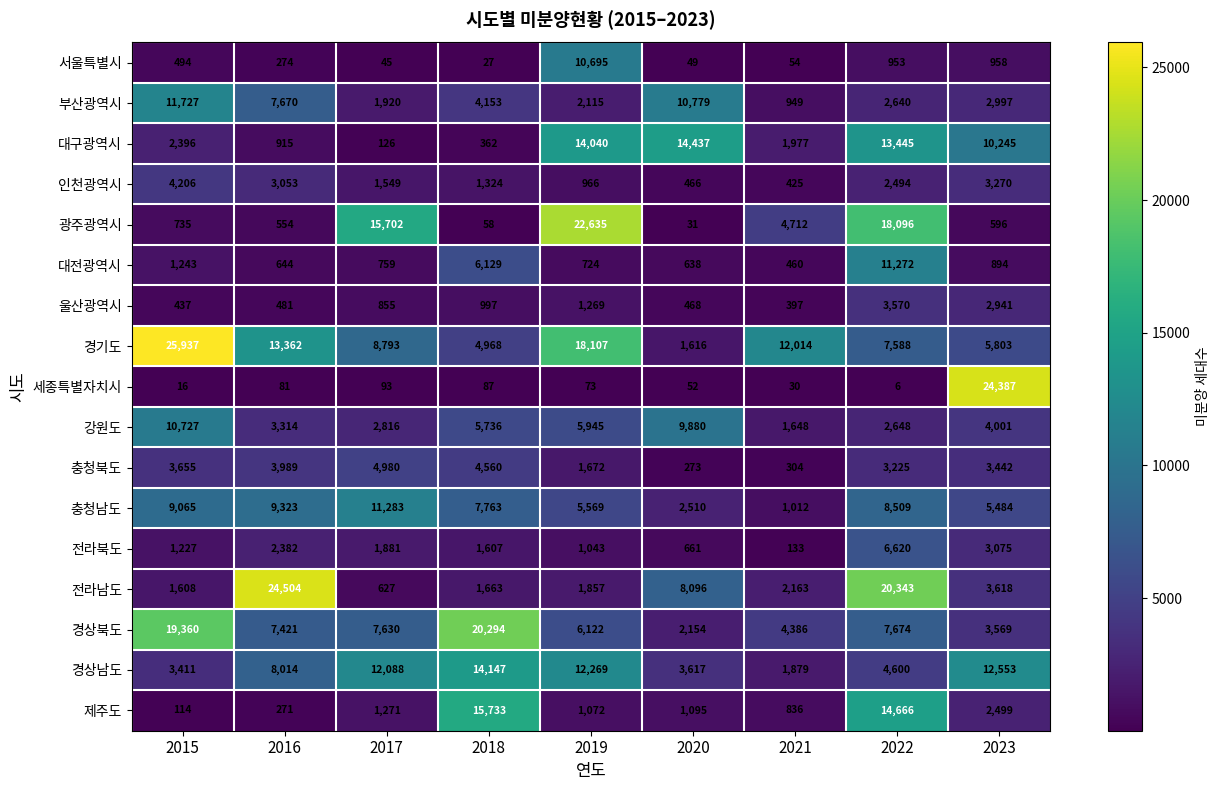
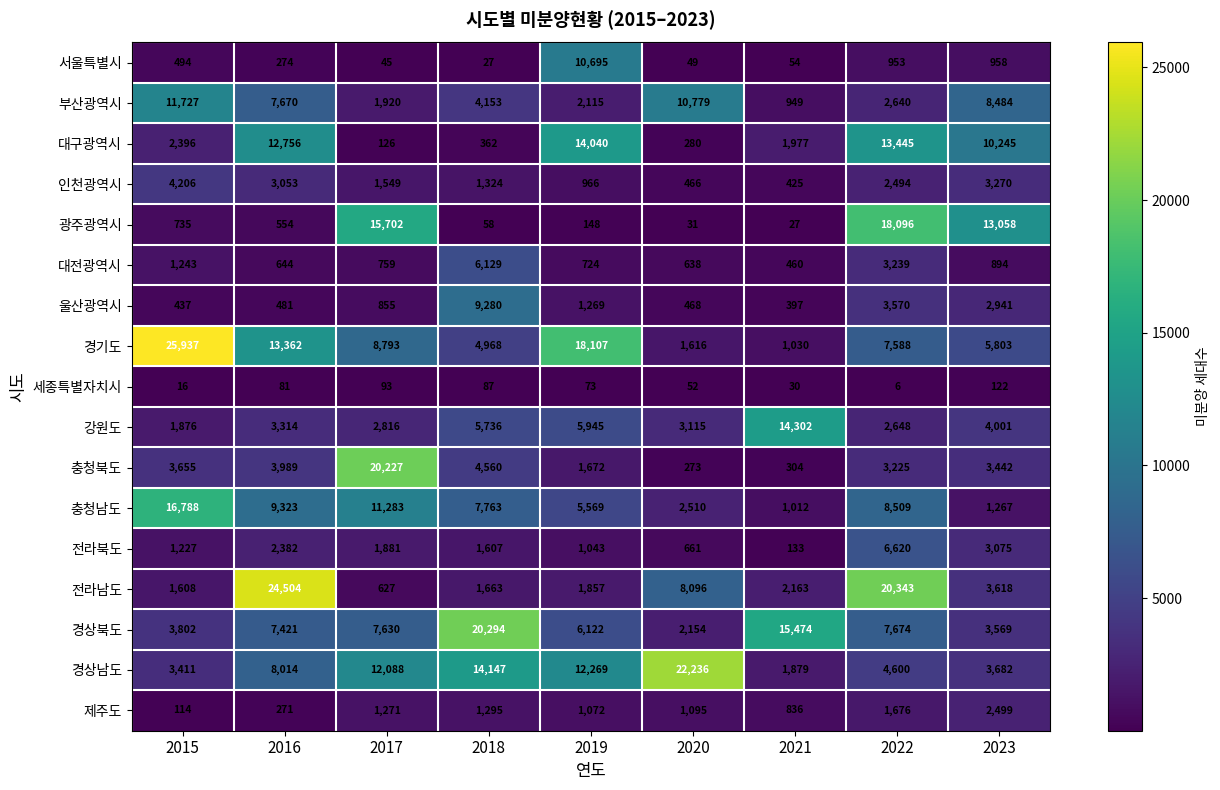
  {
    "서울특별시": {
      "2015": "494",
      "2016": "274",
      "2017": "45",
      "2018": "27",
      "2019": "10,695",
      "2020": "49",
      "2021": "54",
      "2022": "953",
      "2023": "958"
    },
    "부산광역시": {
      "2015": "11,727",
      "2016": "7,670",
      "2017": "1,920",
      "2018": "4,153",
      "2019": "2,115",
      "2020": "10,779",
      "2021": "949",
      "2022": "2,640",
-     "2023": "2,997"
+     "2023": "8,484"
    },
    "대구광역시": {
      "2015": "2,396",
-     "2016": "915",
+     "2016": "12,756",
      "2017": "126",
      "2018": "362",
      "2019": "14,040",
-     "2020": "14,437",
+     "2020": "280",
      "2021": "1,977",
      "2022": "13,445",
      "2023": "10,245"
    },
    "인천광역시": {
      "2015": "4,206",
      "2016": "3,053",
      "2017": "1,549",
      "2018": "1,324",
      "2019": "966",
      "2020": "466",
      "2021": "425",
      "2022": "2,494",
      "2023": "3,270"
    },
    "광주광역시": {
      "2015": "735",
      "2016": "554",
      "2017": "15,702",
      "2018": "58",
-     "2019": "22,635",
+     "2019": "148",
      "2020": "31",
-     "2021": "4,712",
+     "2021": "27",
      "2022": "18,096",
-     "2023": "596"
+     "2023": "13,058"
    },
    "대전광역시": {
      "2015": "1,243",
      "2016": "644",
      "2017": "759",
      "2018": "6,129",
      "2019": "724",
      "2020": "638",
      "2021": "460",
-     "2022": "11,272",
+     "2022": "3,239",
      "2023": "894"
    },
    "울산광역시": {
      "2015": "437",
      "2016": "481",
      "2017": "855",
-     "2018": "997",
+     "2018": "9,280",
      "2019": "1,269",
      "2020": "468",
      "2021": "397",
      "2022": "3,570",
      "2023": "2,941"
    },
    "경기도": {
      "2015": "25,937",
      "2016": "13,362",
      "2017": "8,793",
      "2018": "4,968",
      "2019": "18,107",
      "2020": "1,616",
-     "2021": "12,014",
+     "2021": "1,030",
      "2022": "7,588",
      "2023": "5,803"
    },
    "세종특별자치시": {
      "2015": "16",
      "2016": "81",
      "2017": "93",
      "2018": "87",
      "2019": "73",
      "2020": "52",
      "2021": "30",
      "2022": "6",
-     "2023": "24,387"
+     "2023": "122"
    },
    "강원도": {
-     "2015": "10,727",
+     "2015": "1,876",
      "2016": "3,314",
      "2017": "2,816",
      "2018": "5,736",
      "2019": "5,945",
-     "2020": "9,880",
-     "2021": "1,648",
+     "2020": "3,115",
+     "2021": "14,302",
      "2022": "2,648",
      "2023": "4,001"
    },
    "충청북도": {
      "2015": "3,655",
      "2016": "3,989",
-     "2017": "4,980",
+     "2017": "20,227",
      "2018": "4,560",
      "2019": "1,672",
      "2020": "273",
      "2021": "304",
      "2022": "3,225",
      "2023": "3,442"
    },
    "충청남도": {
-     "2015": "9,065",
+     "2015": "16,788",
      "2016": "9,323",
      "2017": "11,283",
      "2018": "7,763",
      "2019": "5,569",
      "2020": "2,510",
      "2021": "1,012",
      "2022": "8,509",
-     "2023": "5,484"
+     "2023": "1,267"
    },
    "전라북도": {
      "2015": "1,227",
      "2016": "2,382",
      "2017": "1,881",
      "2018": "1,607",
      "2019": "1,043",
      "2020": "661",
      "2021": "133",
      "2022": "6,620",
      "2023": "3,075"
    },
    "전라남도": {
      "2015": "1,608",
      "2016": "24,504",
      "2017": "627",
      "2018": "1,663",
      "2019": "1,857",
      "2020": "8,096",
      "2021": "2,163",
      "2022": "20,343",
      "2023": "3,618"
    },
    "경상북도": {
-     "2015": "19,360",
+     "2015": "3,802",
      "2016": "7,421",
      "2017": "7,630",
      "2018": "20,294",
      "2019": "6,122",
      "2020": "2,154",
-     "2021": "4,386",
+     "2021": "15,474",
      "2022": "7,674",
      "2023": "3,569"
    },
    "경상남도": {
      "2015": "3,411",
      "2016": "8,014",
      "2017": "12,088",
      "2018": "14,147",
      "2019": "12,269",
-     "2020": "3,617",
+     "2020": "22,236",
      "2021": "1,879",
      "2022": "4,600",
-     "2023": "12,553"
+     "2023": "3,682"
    },
    "제주도": {
      "2015": "114",
      "2016": "271",
      "2017": "1,271",
-     "2018": "15,733",
+     "2018": "1,295",
      "2019": "1,072",
      "2020": "1,095",
      "2021": "836",
-     "2022": "14,666",
+     "2022": "1,676",
      "2023": "2,499"
    }
  }
